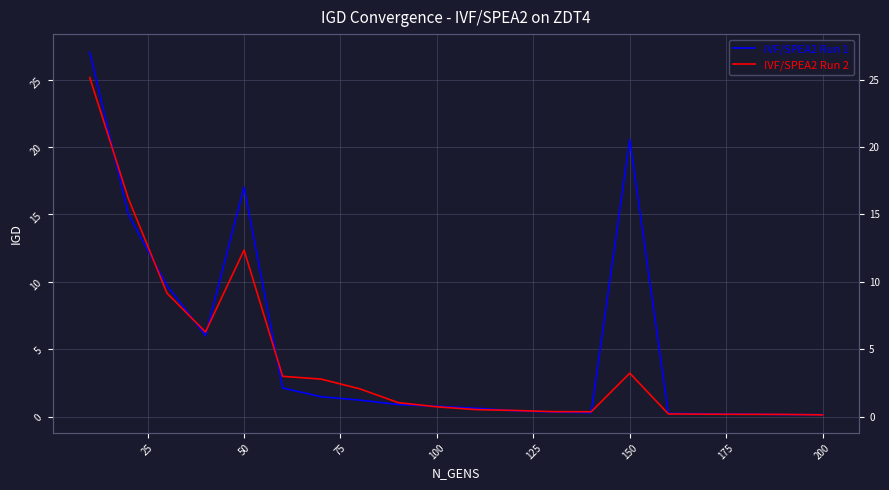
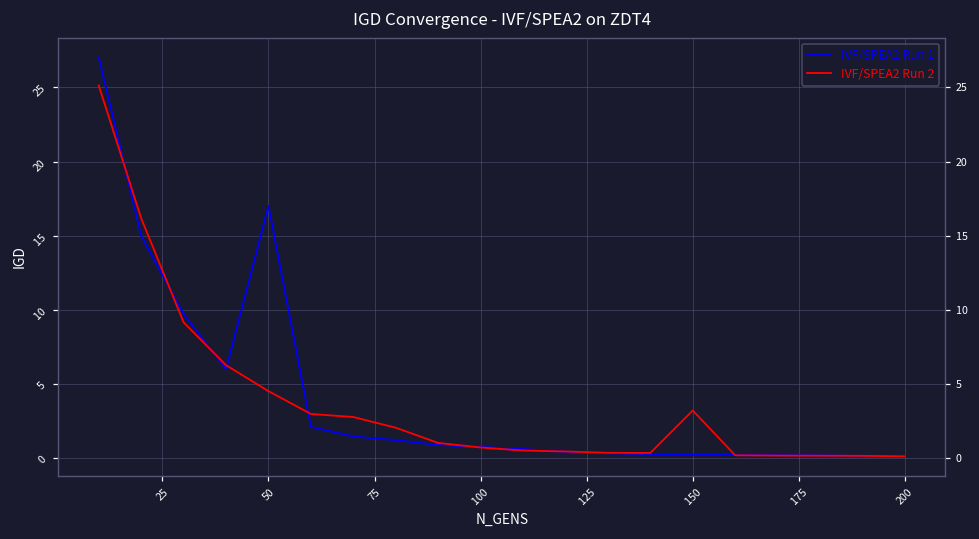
  {
    "IVF/SPEA2 Run 1": {
      "50": 17.0,
-     "150": 20.6
+     "150": 0.2
    },
    "IVF/SPEA2 Run 2": {
-     "50": 12.3,
+     "50": 4.5,
      "150": 3.2
    }
  }
